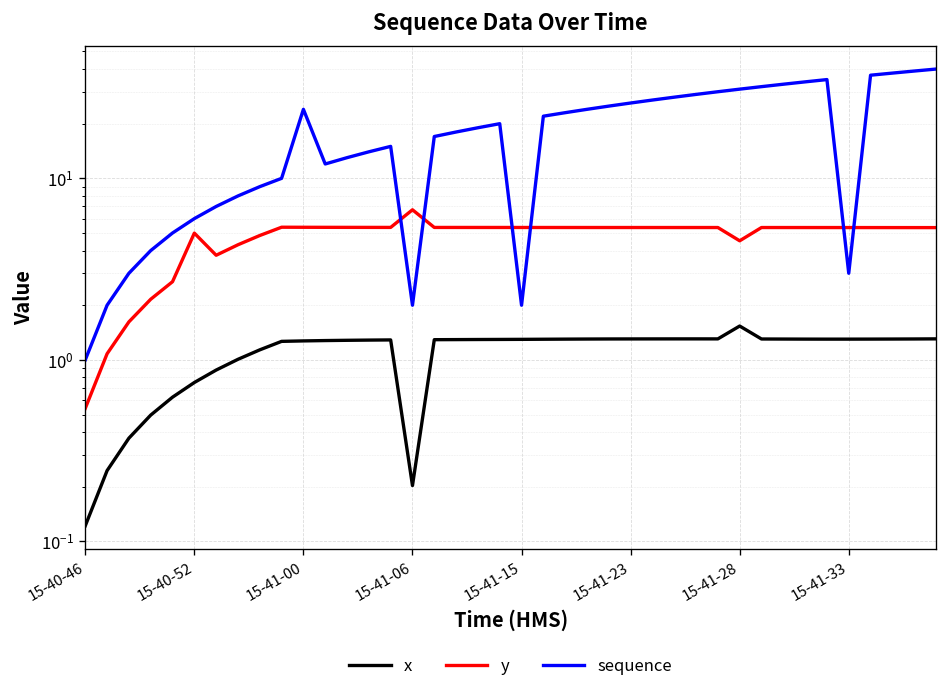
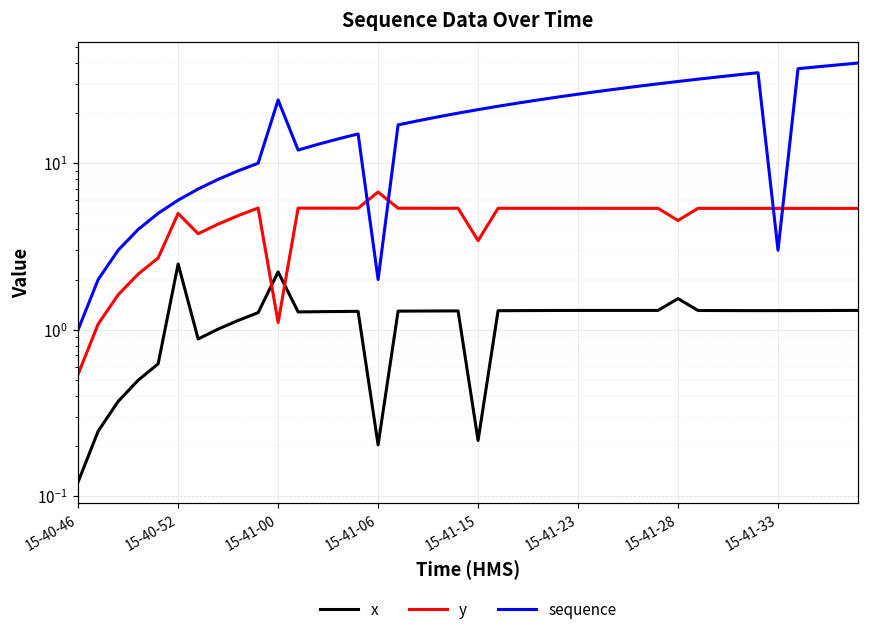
  {
    "x": {
      "15-40-46": 0.12,
-     "15-40-52": 0.8,
-     "15-41-00": 1.3,
+     "15-40-52": 2.5,
+     "15-41-00": 2.2,
      "15-41-06": 0.20,
-     "15-41-15": 1.3,
+     "15-41-15": 0.22,
      "15-41-23": 1.3,
      "15-41-28": 1.5,
      "15-41-33": 1.3
    },
    "y": {
      "15-40-46": 0.54,
      "15-40-52": 5.0,
-     "15-41-00": 5.4,
+     "15-41-00": 1.1,
      "15-41-06": 7,
-     "15-41-15": 5.4,
+     "15-41-15": 3.4,
      "15-41-23": 5.4,
      "15-41-28": 4.5,
      "15-41-33": 5.4
    },
    "sequence": {
      "15-40-46": 1,
      "15-40-52": 6,
      "15-41-00": 24,
      "15-41-06": 2,
-     "15-41-15": 2,
+     "15-41-15": 21,
      "15-41-23": 26,
      "15-41-28": 31,
      "15-41-33": 3
    }
  }
